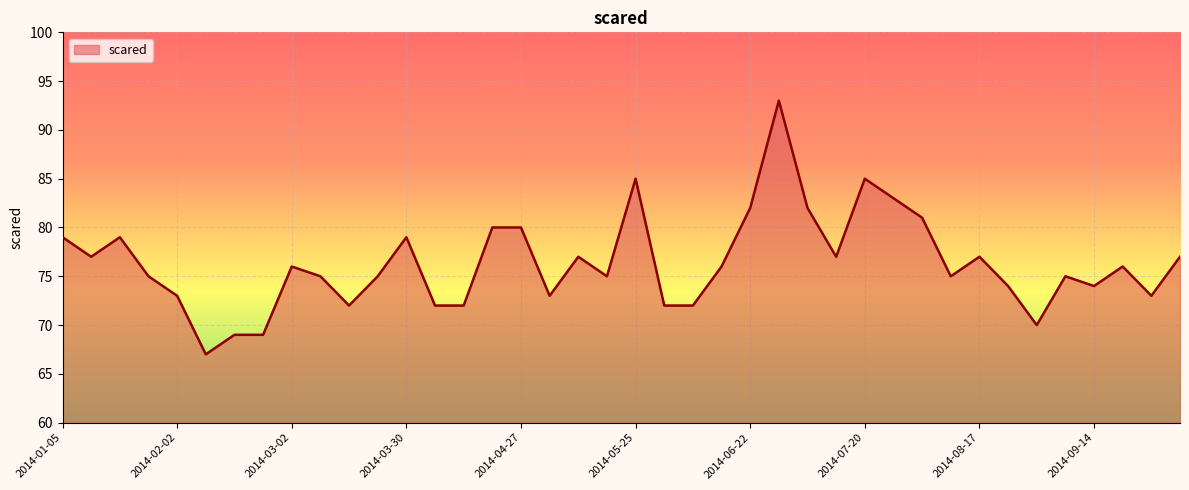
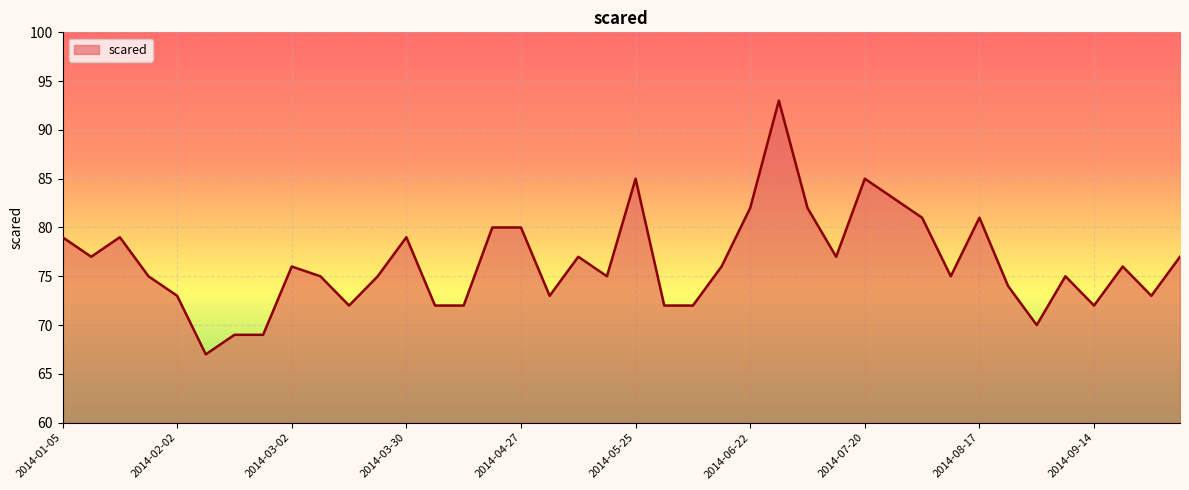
  {
    "2014-01-05": 79,
    "2014-02-02": 73,
    "2014-03-02": 76,
    "2014-03-30": 79,
    "2014-04-27": 80,
    "2014-05-25": 85,
    "2014-06-22": 82,
    "2014-07-20": 85,
-   "2014-08-17": 77,
-   "2014-09-14": 74
+   "2014-08-17": 81,
+   "2014-09-14": 72
  }
